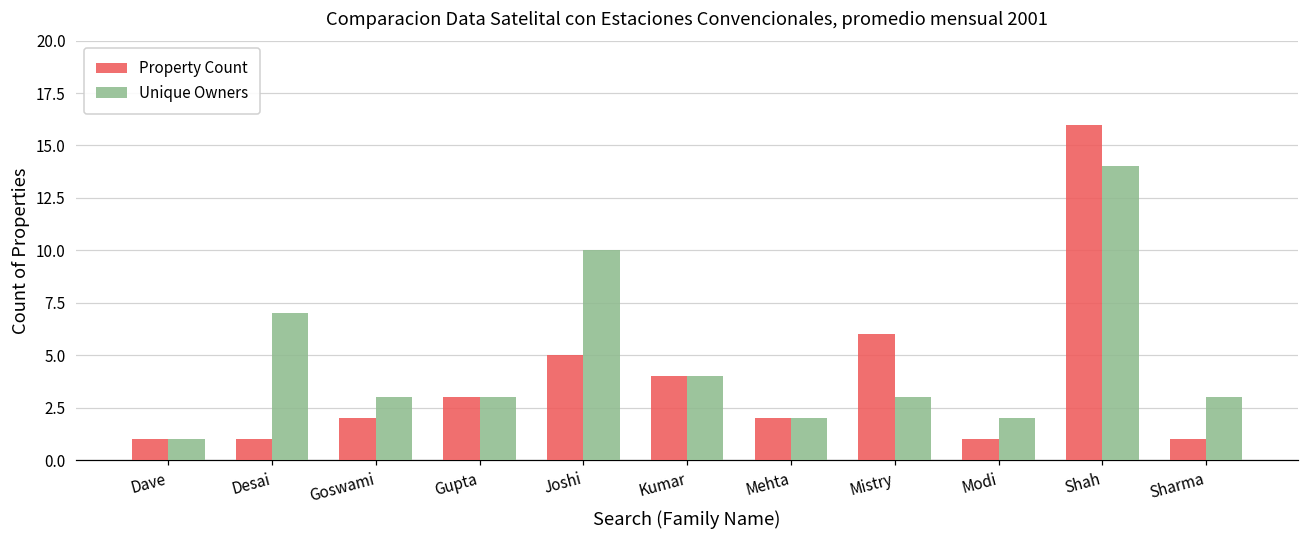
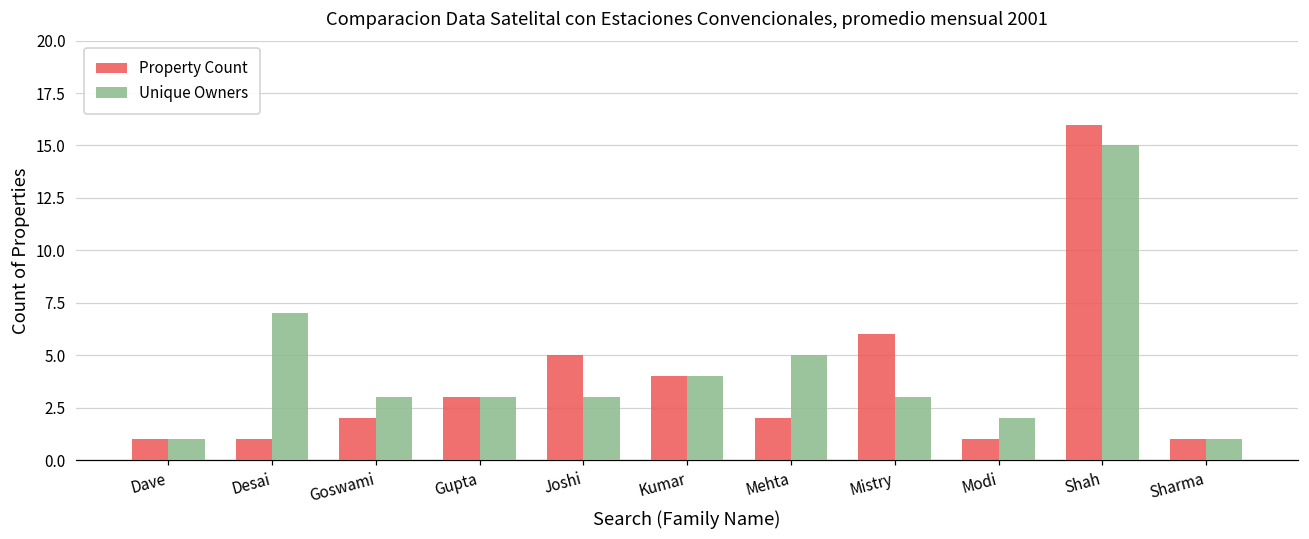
  {
    "Property Count": {
      "Dave": 1,
      "Desai": 1,
      "Goswami": 2,
      "Gupta": 3,
      "Joshi": 5,
      "Kumar": 4,
      "Mehta": 2,
      "Mistry": 6,
      "Modi": 1,
      "Shah": 16,
      "Sharma": 1
    },
    "Unique Owners": {
      "Dave": 1,
      "Desai": 7,
      "Goswami": 3,
      "Gupta": 3,
-     "Joshi": 10,
+     "Joshi": 3,
      "Kumar": 4,
-     "Mehta": 2,
+     "Mehta": 5,
      "Mistry": 3,
      "Modi": 2,
-     "Shah": 14,
-     "Sharma": 3
+     "Shah": 15,
+     "Sharma": 1
    }
  }
